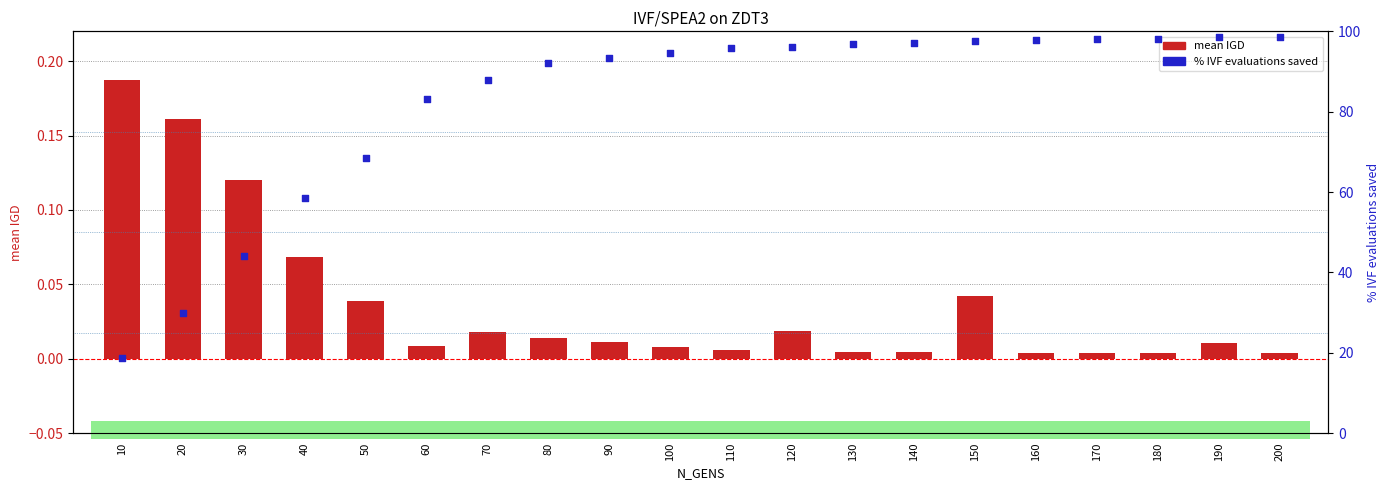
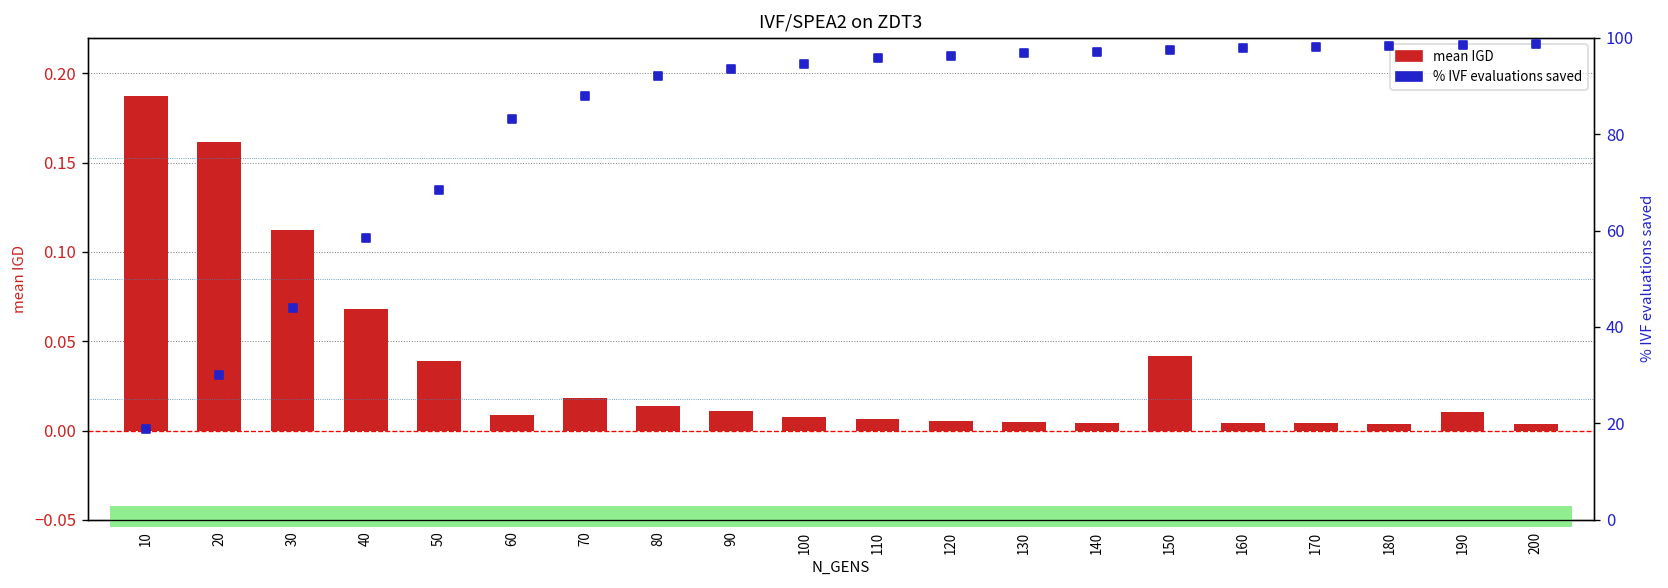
  {
    "mean IGD": {
      "10": 0.187,
      "20": 0.161,
-     "30": 0.120,
+     "30": 0.112,
      "40": 0.068,
      "50": 0.039,
      "60": 0.009,
      "70": 0.018,
      "80": 0.014,
      "90": 0.011,
      "100": 0.008,
      "110": 0.006,
-     "120": 0.019,
+     "120": 0.005,
      "130": 0.005,
      "140": 0.004,
      "150": 0.042,
      "160": 0.004,
      "170": 0.004,
      "180": 0.004,
      "190": 0.010,
      "200": 0.004
    }
  }
